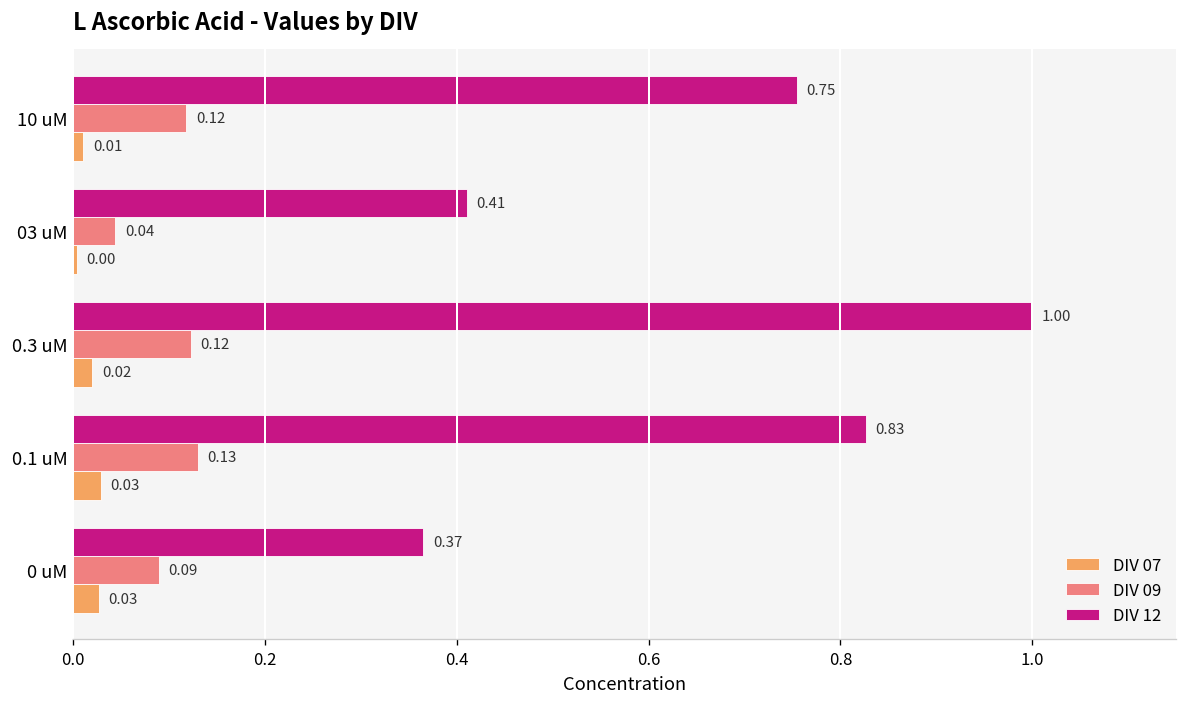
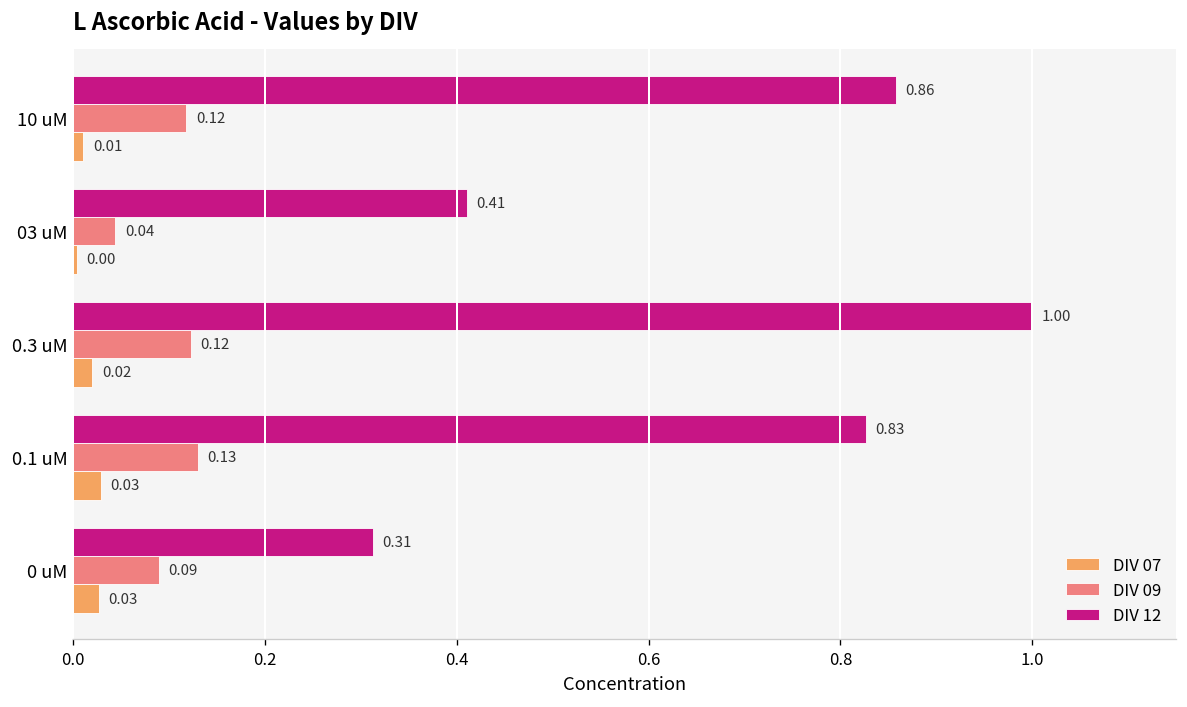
  {
    "DIV 12": {
-     "10 uM": 0.75,
+     "10 uM": 0.86,
      "03 uM": 0.41,
      "0.3 uM": 1.00,
      "0.1 uM": 0.83,
-     "0 uM": 0.37
+     "0 uM": 0.31
    }
  }
